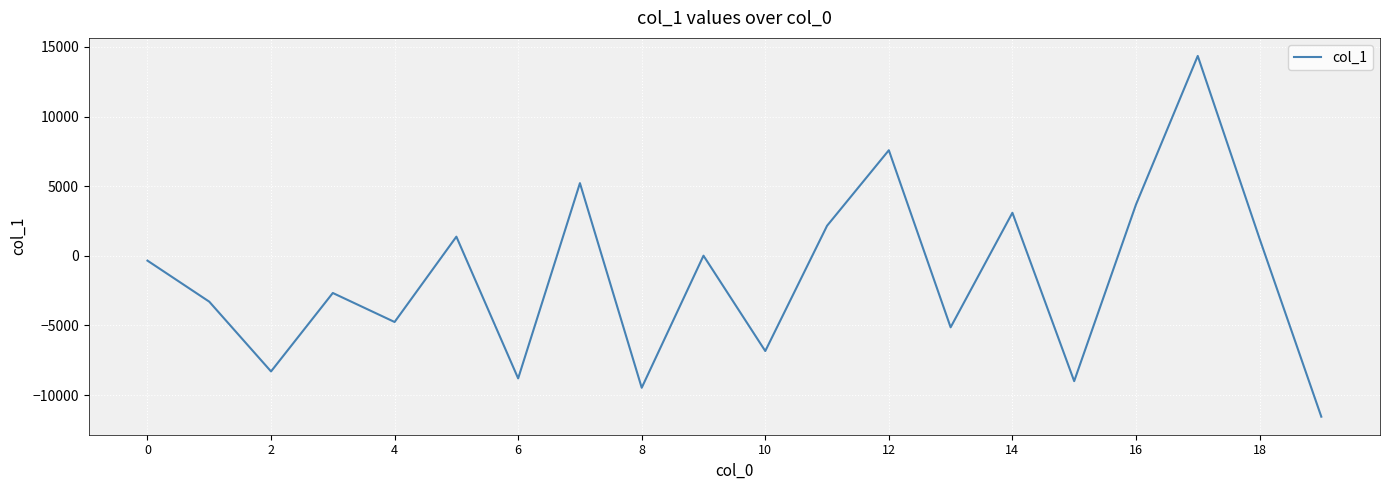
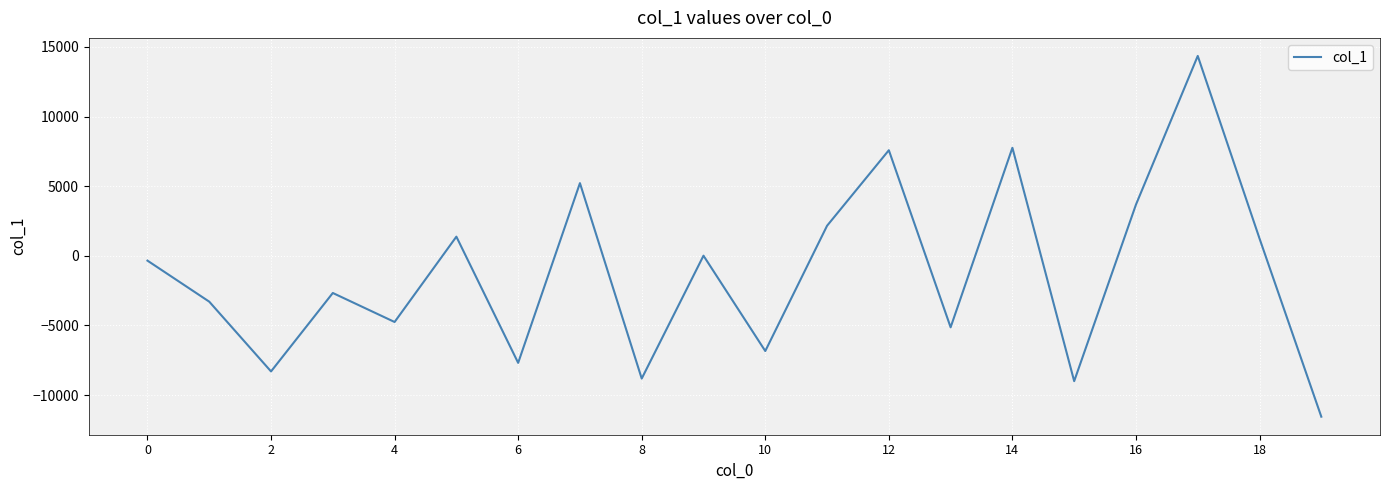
  {
    "0": -300,
    "2": -8300,
    "4": -4700,
-   "6": -8800,
-   "8": -9500,
+   "6": -7700,
+   "8": -8800,
    "10": -6800,
    "12": 7600,
-   "14": 3100,
+   "14": 7800,
    "16": 3700,
    "18": 1200
  }
